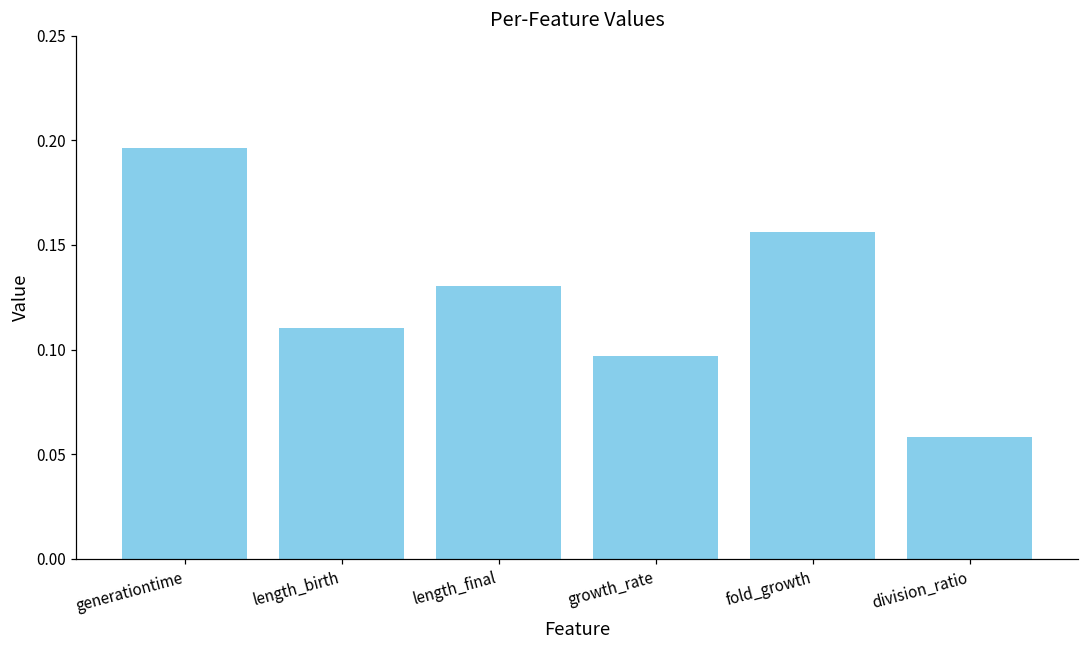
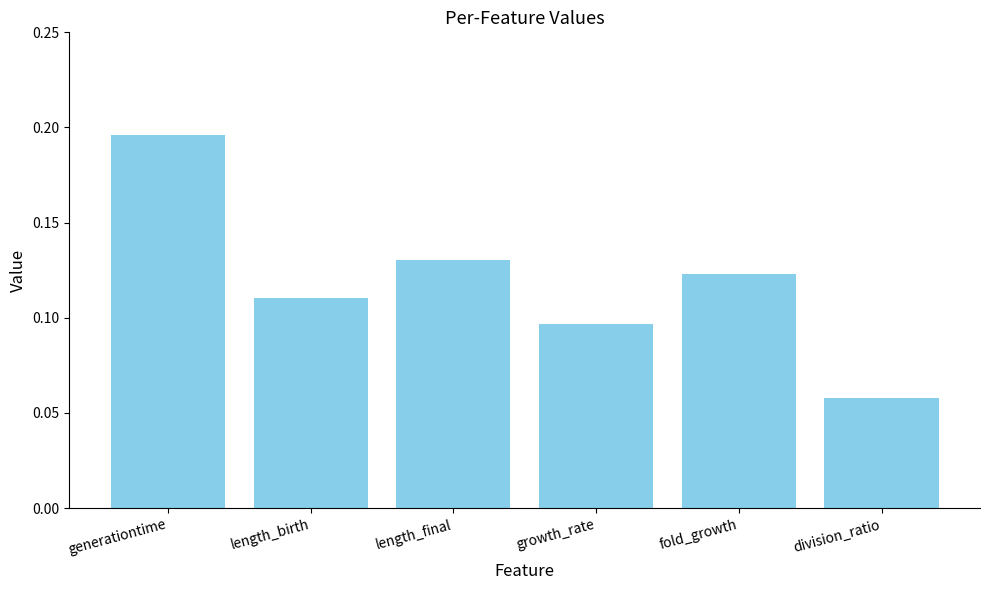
  {
    "generationtime": 0.196,
    "length_birth": 0.110,
    "length_final": 0.130,
    "growth_rate": 0.097,
-   "fold_growth": 0.156,
+   "fold_growth": 0.123,
    "division_ratio": 0.058
  }
